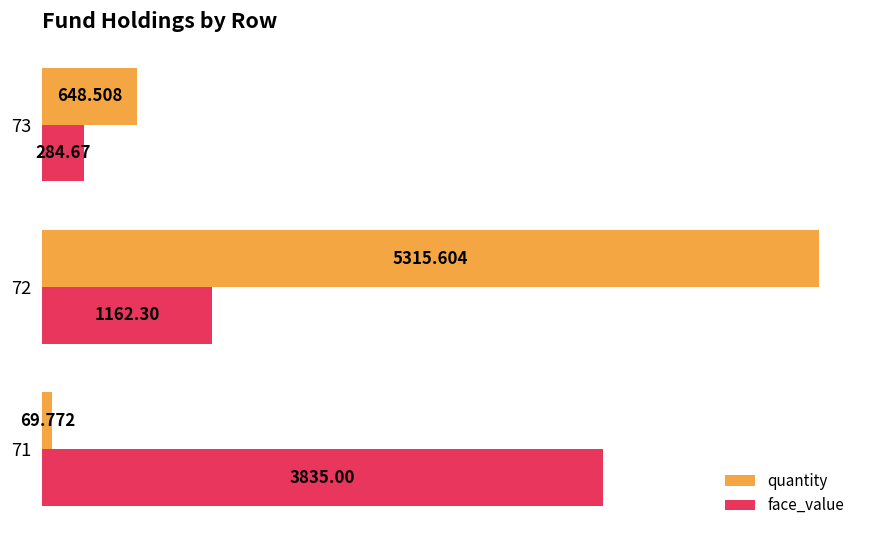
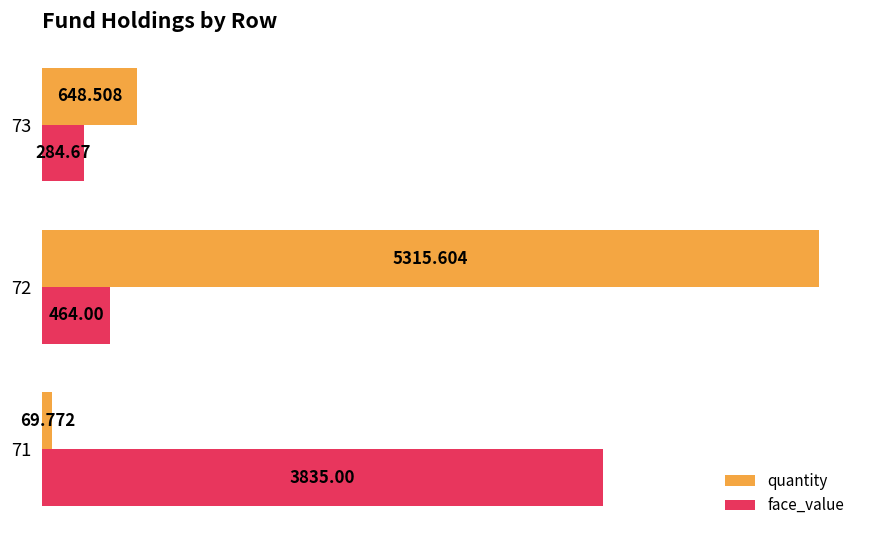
  {
    "quantity": {
      "73": 648.508,
      "72": 5315.604,
      "71": 69.772
    },
    "face_value": {
      "73": 284.67,
-     "72": 1162.30,
+     "72": 464.00,
      "71": 3835.00
    }
  }
